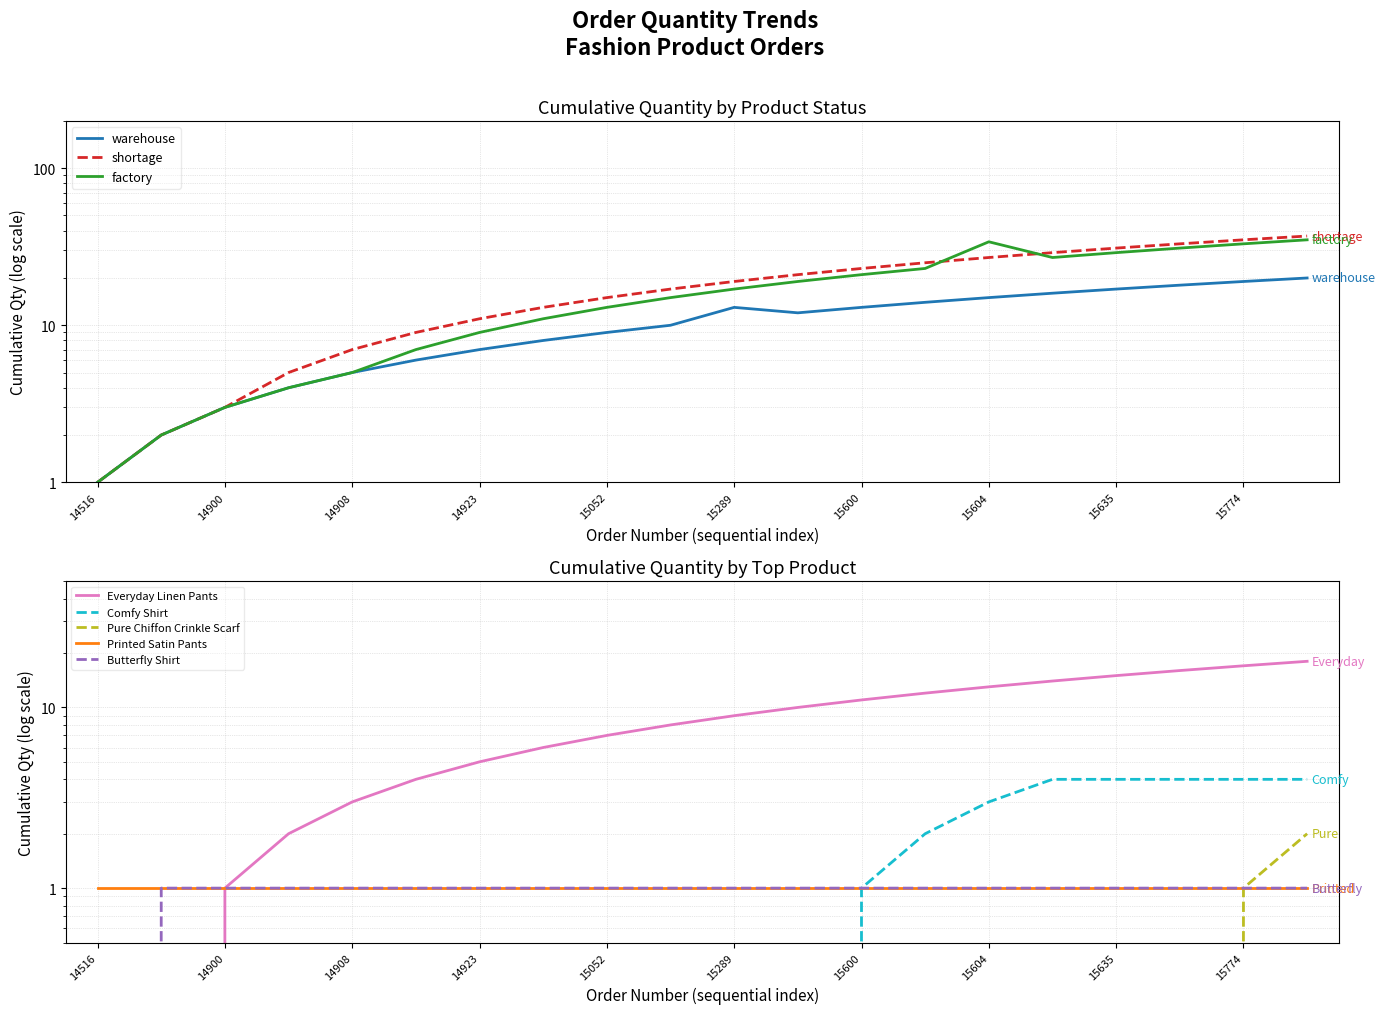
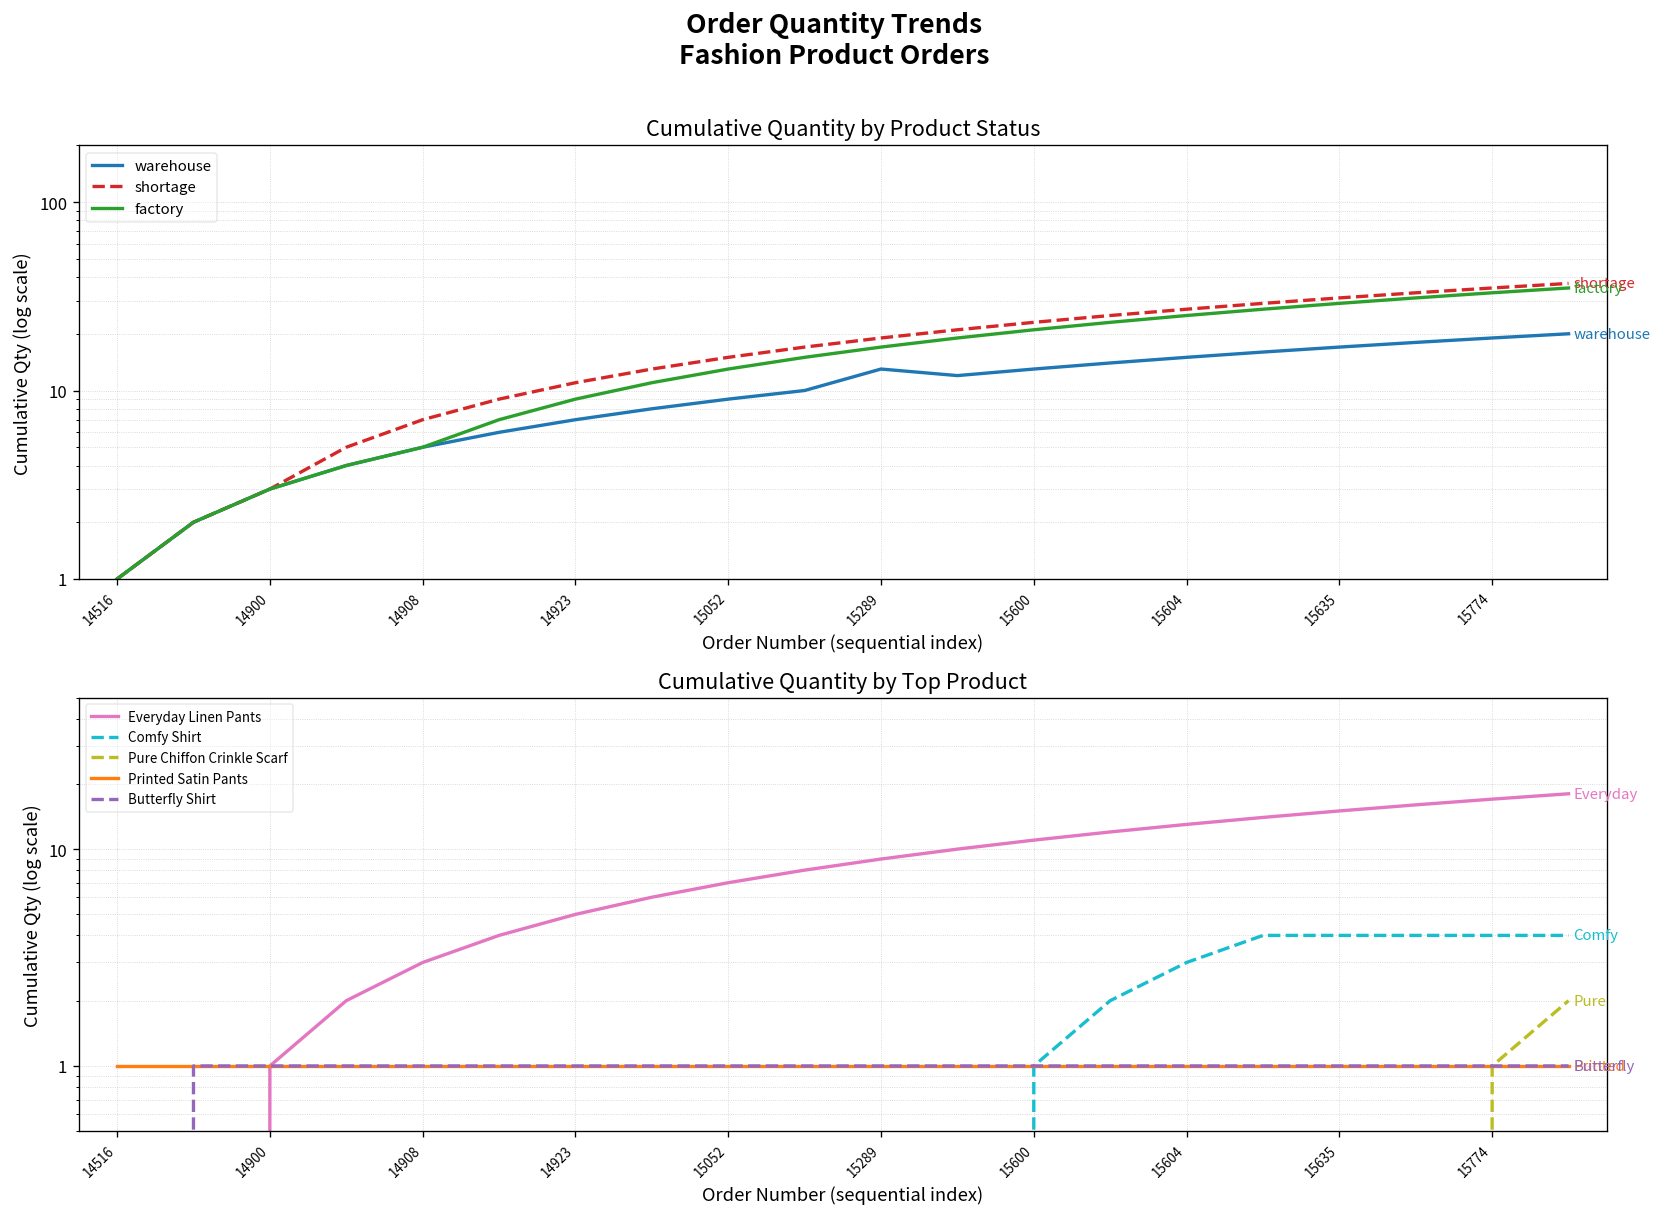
  {
    "Cumulative Quantity by Product Status": {
      "warehouse": {
        "14923": 7,
        "15052": 9,
        "15289": 13,
        "15600": 13,
        "15604": 15,
        "15635": 17,
        "15774": 19
      },
      "shortage": {
        "14908": 7,
        "14923": 11,
        "15052": 15,
        "15289": 19,
        "15600": 23,
        "15604": 27,
        "15635": 31,
        "15774": 35
      },
      "factory": {
        "14923": 9,
        "15052": 13,
        "15289": 17,
        "15600": 21,
-       "15604": 34,
+       "15604": 25,
        "15635": 29,
        "15774": 33
      }
    },
    "Cumulative Quantity by Top Product": {
      "Everyday Linen Pants": {
        "14908": 3.0,
        "14923": 5.0,
        "15052": 7.0,
        "15289": 9,
        "15600": 11,
        "15604": 13,
        "15635": 15,
        "15774": 17
      },
      "Comfy Shirt": {
        "15604": 3.0,
        "15635": 4.0,
        "15774": 4.0
      },
      "Printed Satin Pants": {
        "14516": 1.0
      }
    }
  }
